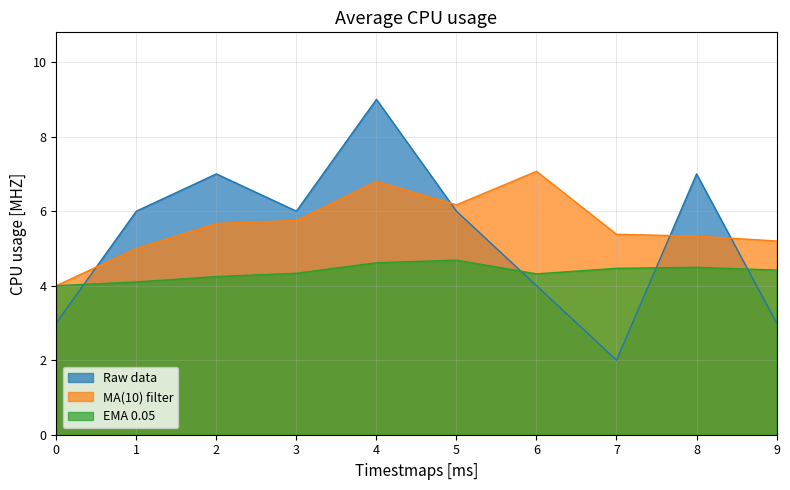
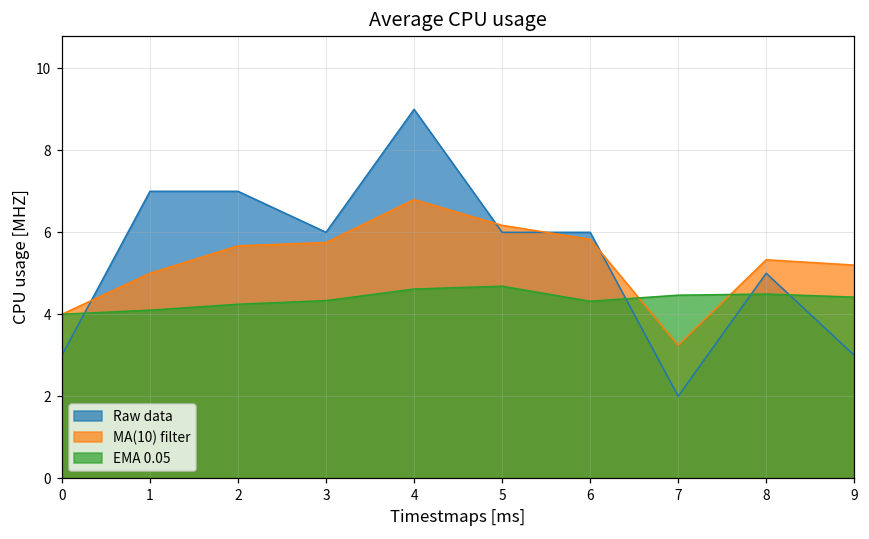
  {
    "Raw data": {
      "0": 3,
-     "1": 6,
+     "1": 7,
      "2": 7,
      "3": 6,
      "4": 9,
      "5": 6,
-     "6": 4,
+     "6": 6,
      "7": 2,
-     "8": 7,
+     "8": 5,
      "9": 3
    },
    "MA(10) filter": {
      "1": 5.0,
      "2": 5.7,
      "3": 5.8,
      "4": 6.8,
      "5": 6.2,
-     "6": 7.1,
-     "7": 5.4,
+     "6": 5.8,
+     "7": 3.2,
      "8": 5.3,
      "9": 5.2
    },
    "EMA 0.05": {
      "1": 4.1,
      "2": 4.2,
      "3": 4.3,
      "4": 4.6,
      "5": 4.7,
      "6": 4.3,
      "7": 4.5,
      "8": 4.5,
      "9": 4.4
    }
  }
